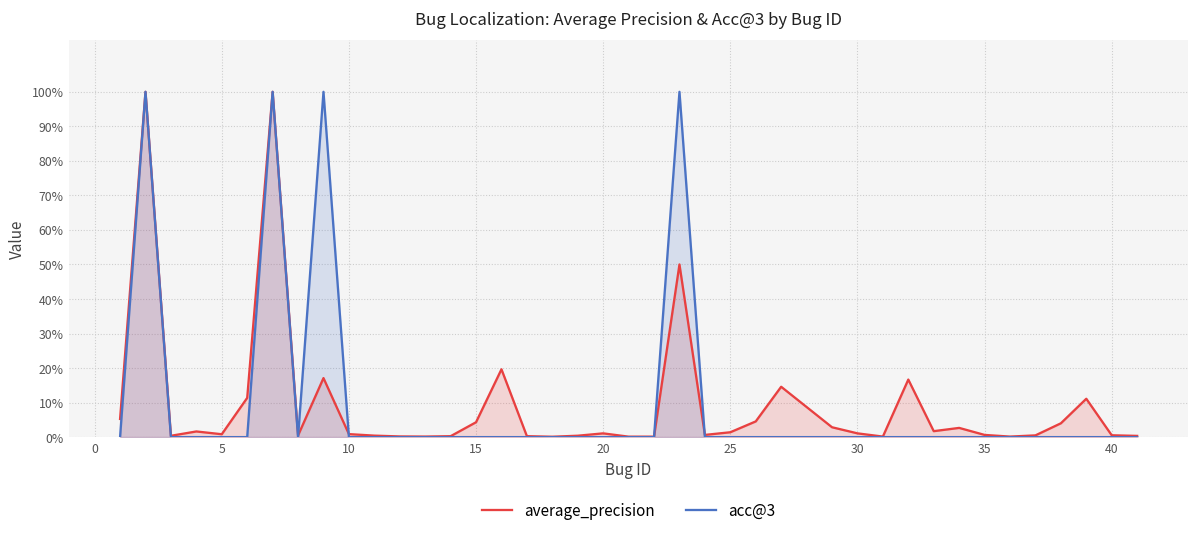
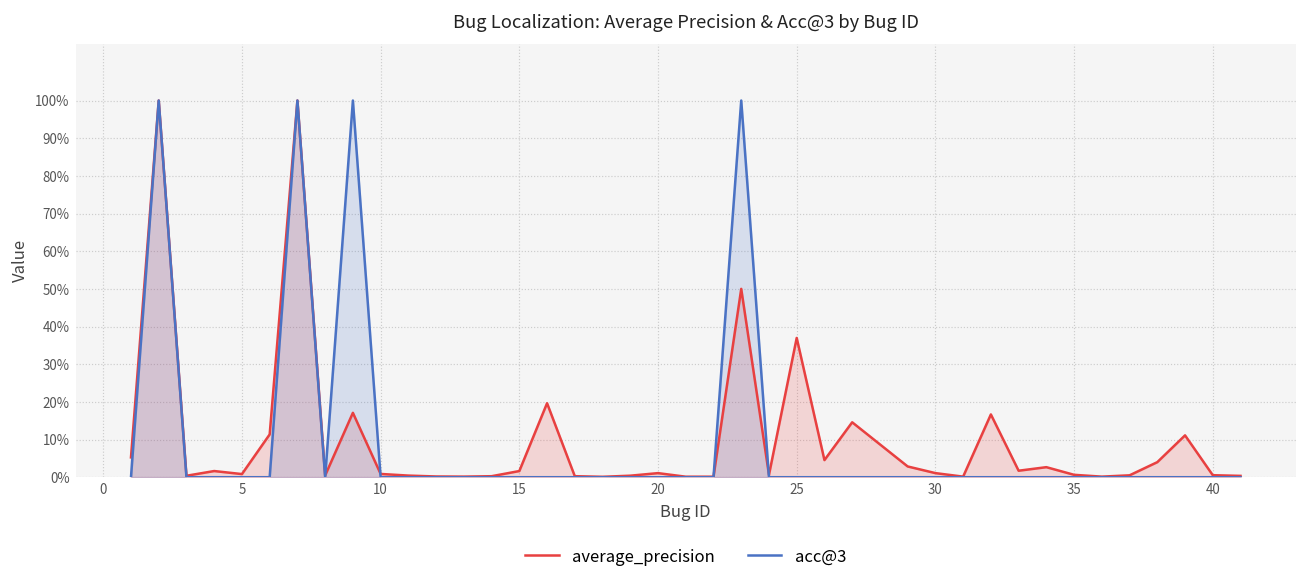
  {
    "average_precision": {
      "5": "1%",
      "10": "1%",
-     "15": "4%",
+     "15": "2%",
      "20": "1%",
-     "25": "1%",
+     "25": "37%",
      "30": "1%"
    },
    "acc@3": {
      "5": "0%",
      "10": "0%",
      "15": "0%",
      "20": "0%",
      "25": "0%",
      "30": "0%"
    }
  }
